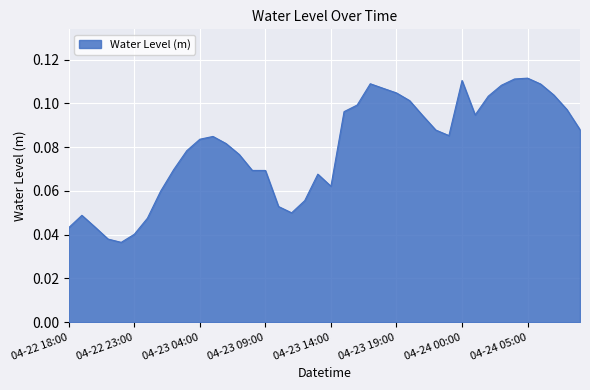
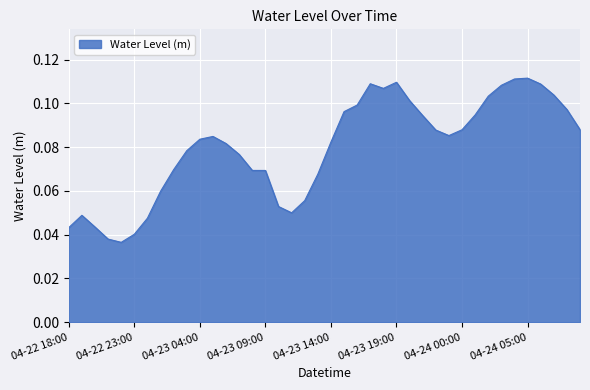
  {
    "04-22 18:00": 0.043,
    "04-22 23:00": 0.040,
    "04-23 04:00": 0.084,
    "04-23 09:00": 0.069,
-   "04-23 14:00": 0.062,
-   "04-23 19:00": 0.105,
-   "04-24 00:00": 0.111,
+   "04-23 14:00": 0.082,
+   "04-23 19:00": 0.110,
+   "04-24 00:00": 0.088,
    "04-24 05:00": 0.112
  }
